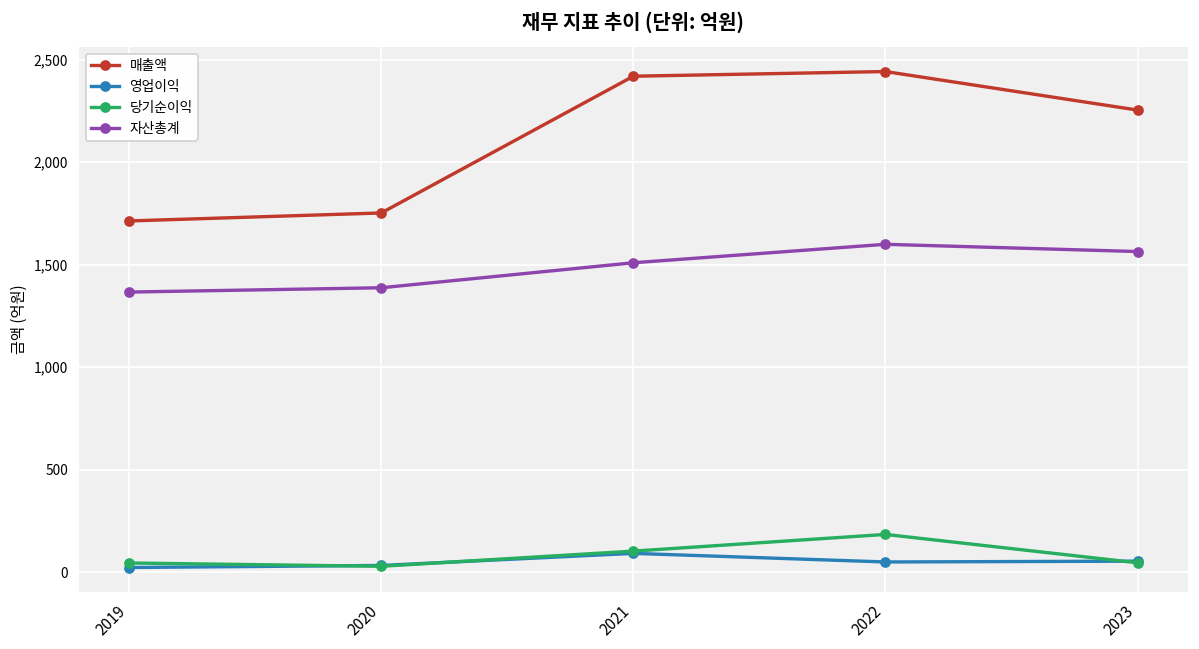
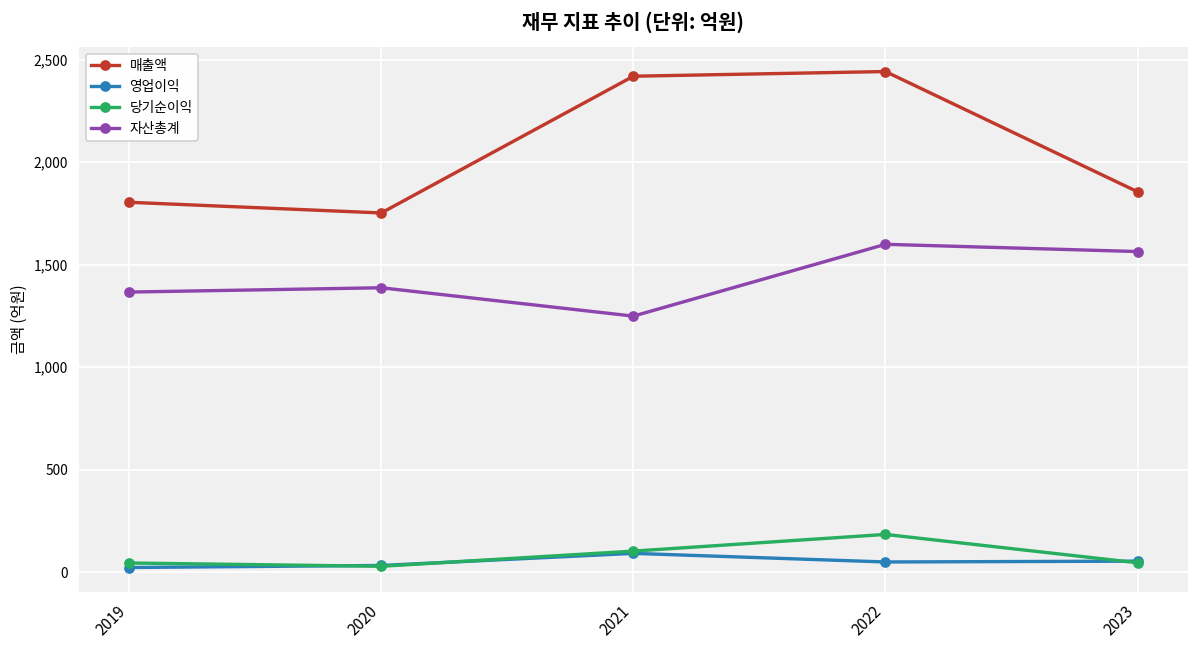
  {
    "매출액": {
-     "2019": "1,710",
+     "2019": "1,800",
      "2020": "1,750",
      "2021": "2,420",
      "2022": "2,440",
-     "2023": "2,250"
+     "2023": "1,860"
    },
    "영업이익": {
      "2019": "20",
      "2022": "50"
    },
    "당기순이익": {
      "2019": "40",
      "2022": "180"
    },
    "자산총계": {
      "2019": "1,370",
      "2020": "1,390",
-     "2021": "1,510",
+     "2021": "1,250",
      "2022": "1,600",
      "2023": "1,560"
    }
  }
